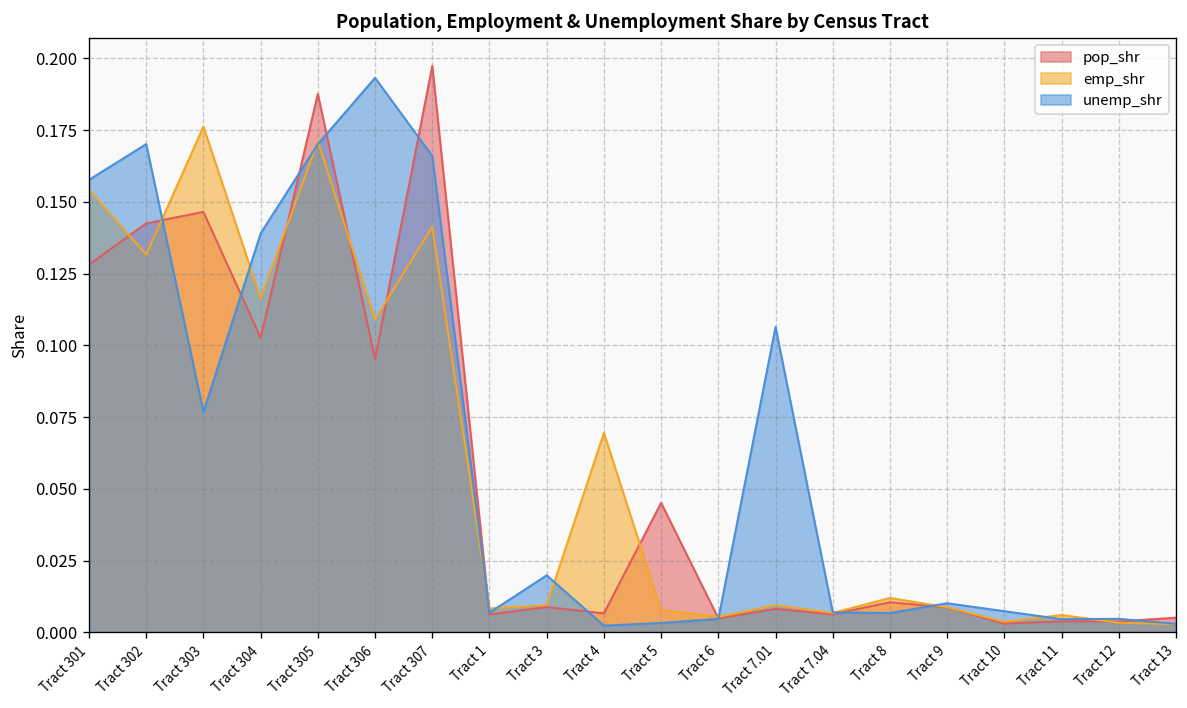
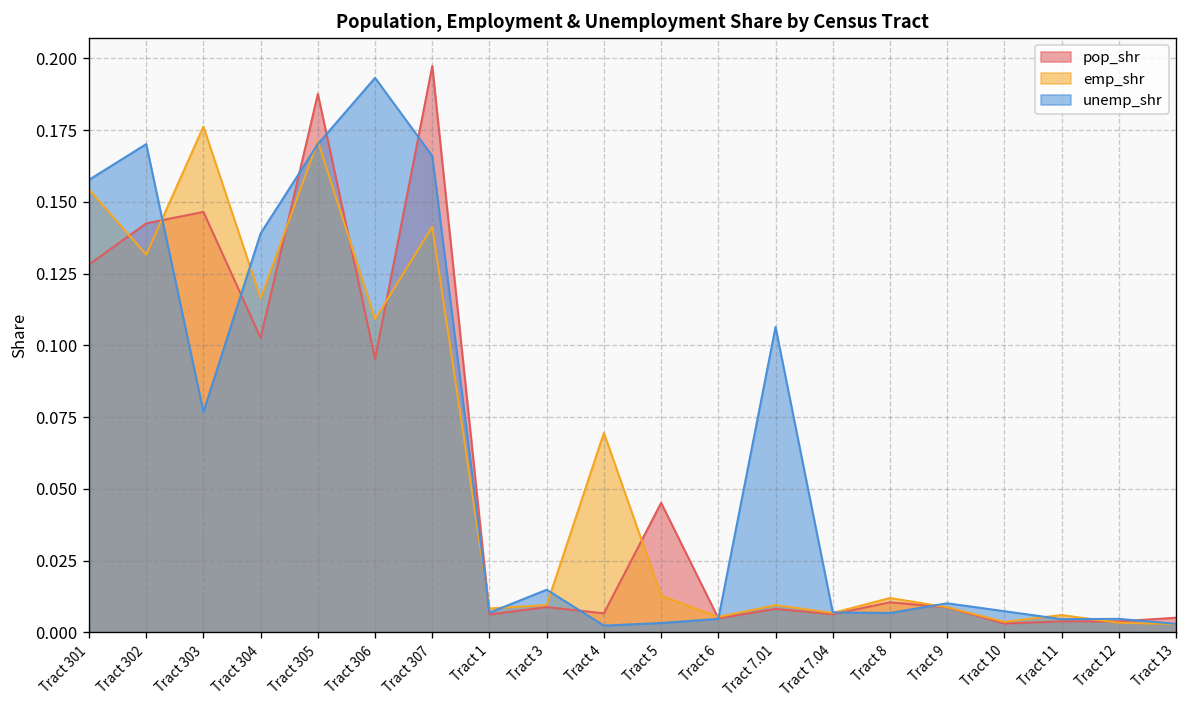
  {
    "pop_shr": {
      "Tract 301": 0.128,
      "Tract 302": 0.143,
      "Tract 303": 0.146,
      "Tract 304": 0.103,
      "Tract 305": 0.188,
      "Tract 306": 0.095,
      "Tract 307": 0.197,
      "Tract 4": 0.007,
      "Tract 5": 0.045,
      "Tract 7.01": 0.008,
      "Tract 8": 0.010,
      "Tract 13": 0.005
    },
    "emp_shr": {
      "Tract 301": 0.154,
      "Tract 302": 0.132,
      "Tract 303": 0.176,
      "Tract 304": 0.116,
      "Tract 306": 0.109,
      "Tract 307": 0.141,
      "Tract 1": 0.008,
      "Tract 4": 0.070,
-     "Tract 5": 0.008,
+     "Tract 5": 0.013,
      "Tract 7.01": 0.009,
      "Tract 8": 0.012,
      "Tract 11": 0.006
    },
    "unemp_shr": {
      "Tract 301": 0.158,
      "Tract 302": 0.170,
      "Tract 303": 0.077,
      "Tract 304": 0.139,
      "Tract 306": 0.193,
      "Tract 307": 0.166,
-     "Tract 3": 0.020,
+     "Tract 3": 0.015,
      "Tract 4": 0.002,
      "Tract 5": 0.003,
      "Tract 7.01": 0.106,
      "Tract 8": 0.007,
      "Tract 9": 0.010,
      "Tract 10": 0.007
    }
  }
